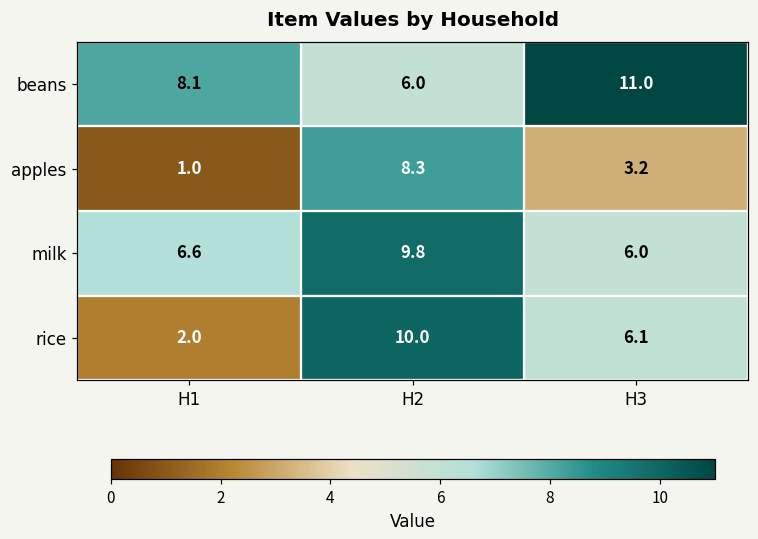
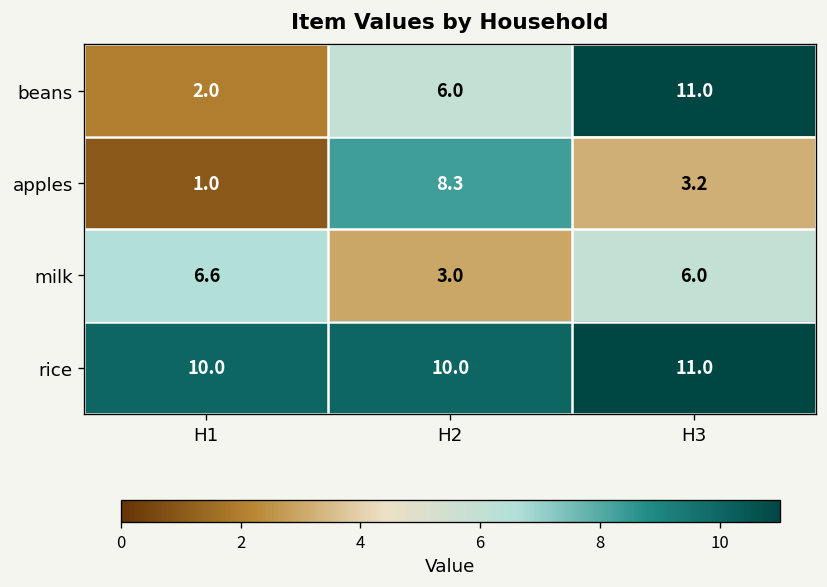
  {
    "beans": {
-     "H1": 8.1,
+     "H1": 2.0,
      "H2": 6.0,
      "H3": 11.0
    },
    "apples": {
      "H1": 1.0,
      "H2": 8.3,
      "H3": 3.2
    },
    "milk": {
      "H1": 6.6,
-     "H2": 9.8,
+     "H2": 3.0,
      "H3": 6.0
    },
    "rice": {
-     "H1": 2.0,
+     "H1": 10.0,
      "H2": 10.0,
-     "H3": 6.1
+     "H3": 11.0
    }
  }
